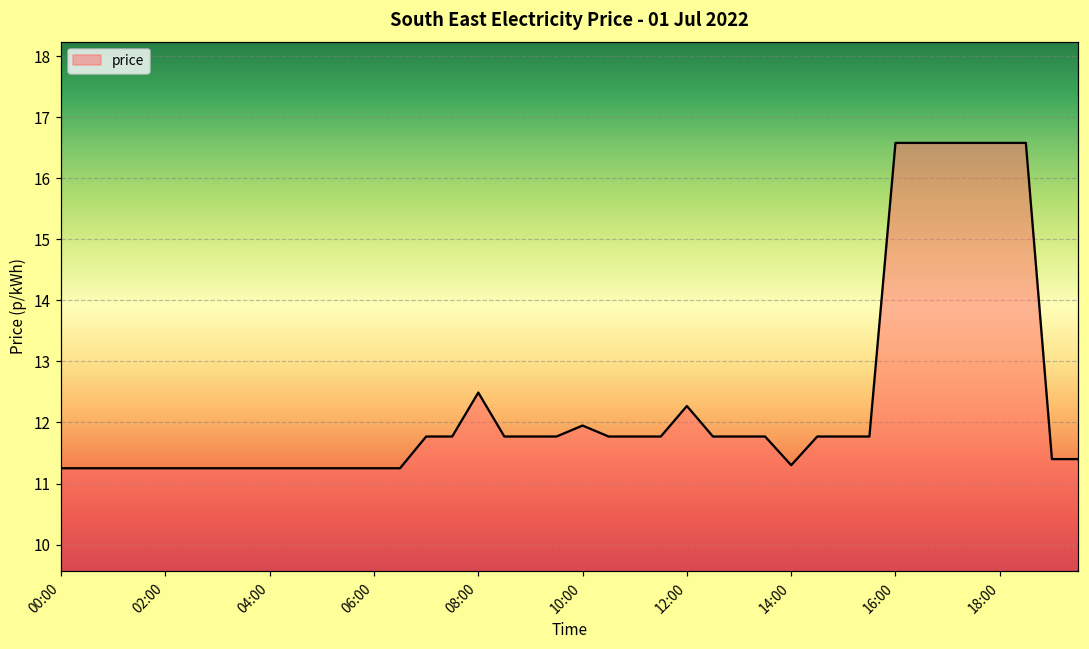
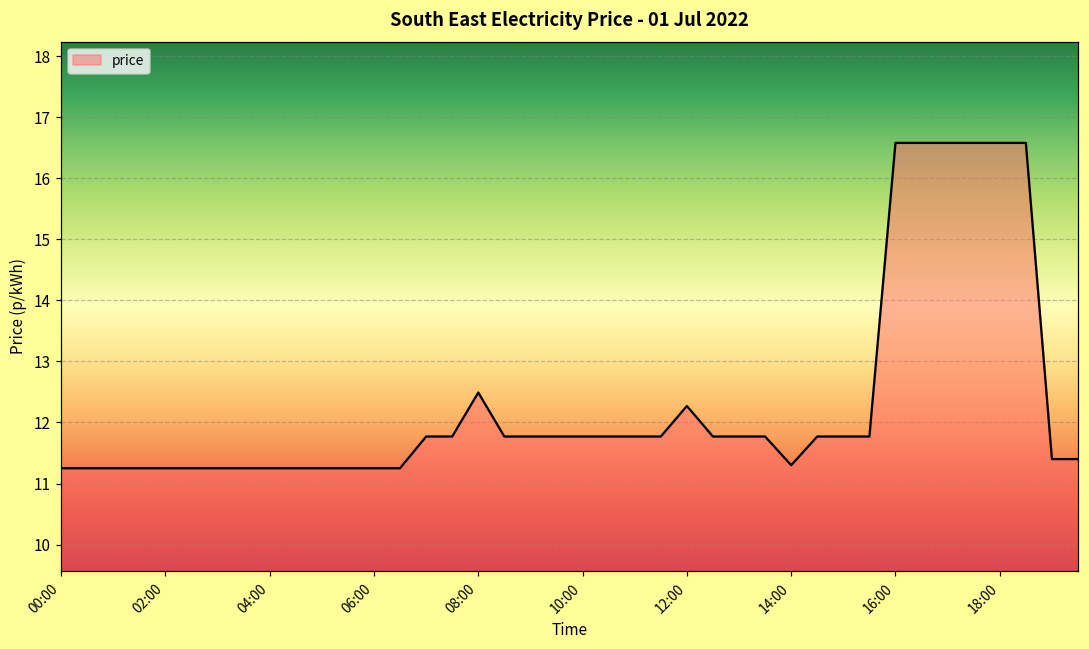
  {
    "00:00": 11.3,
    "02:00": 11.3,
    "04:00": 11.3,
    "06:00": 11.3,
    "08:00": 12.5,
-   "10:00": 12.0,
+   "10:00": 11.8,
    "12:00": 12.3,
    "14:00": 11.3,
    "16:00": 16.6,
    "18:00": 16.6
  }
